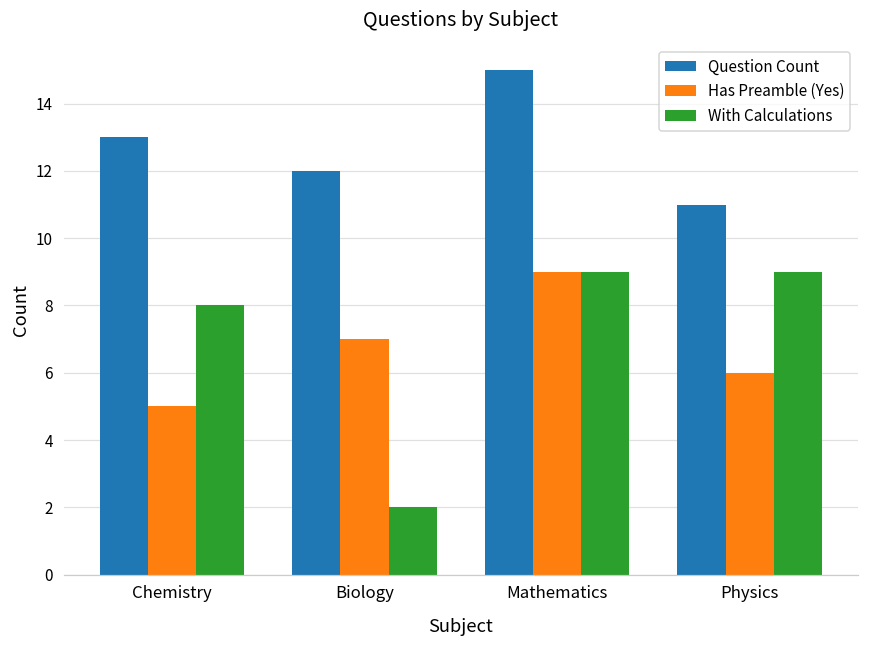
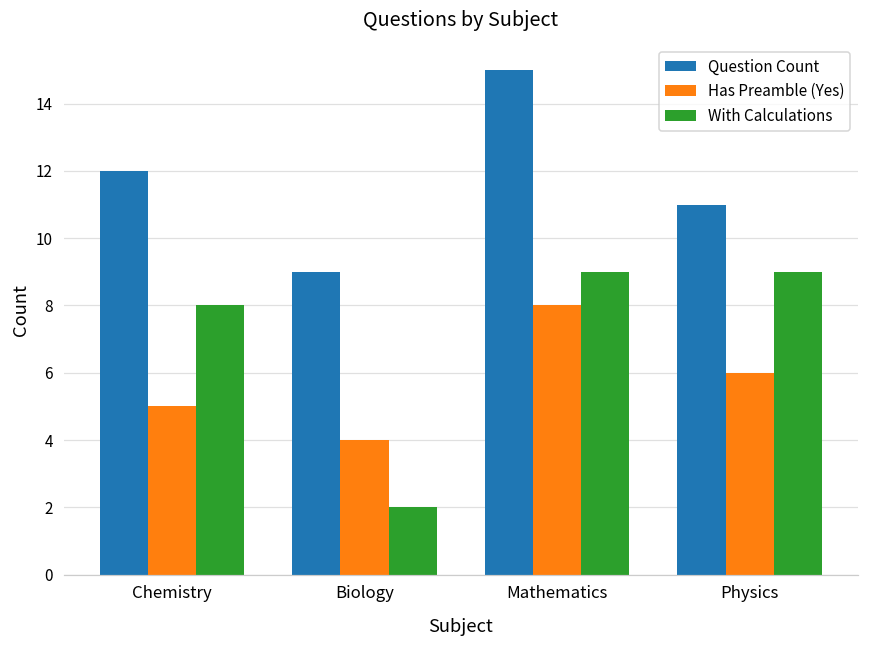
  {
    "Question Count": {
-     "Chemistry": 13,
-     "Biology": 12,
+     "Chemistry": 12,
+     "Biology": 9,
      "Mathematics": 15,
      "Physics": 11
    },
    "Has Preamble (Yes)": {
      "Chemistry": 5,
-     "Biology": 7,
-     "Mathematics": 9,
+     "Biology": 4,
+     "Mathematics": 8,
      "Physics": 6
    },
    "With Calculations": {
      "Chemistry": 8,
      "Biology": 2,
      "Mathematics": 9,
      "Physics": 9
    }
  }
